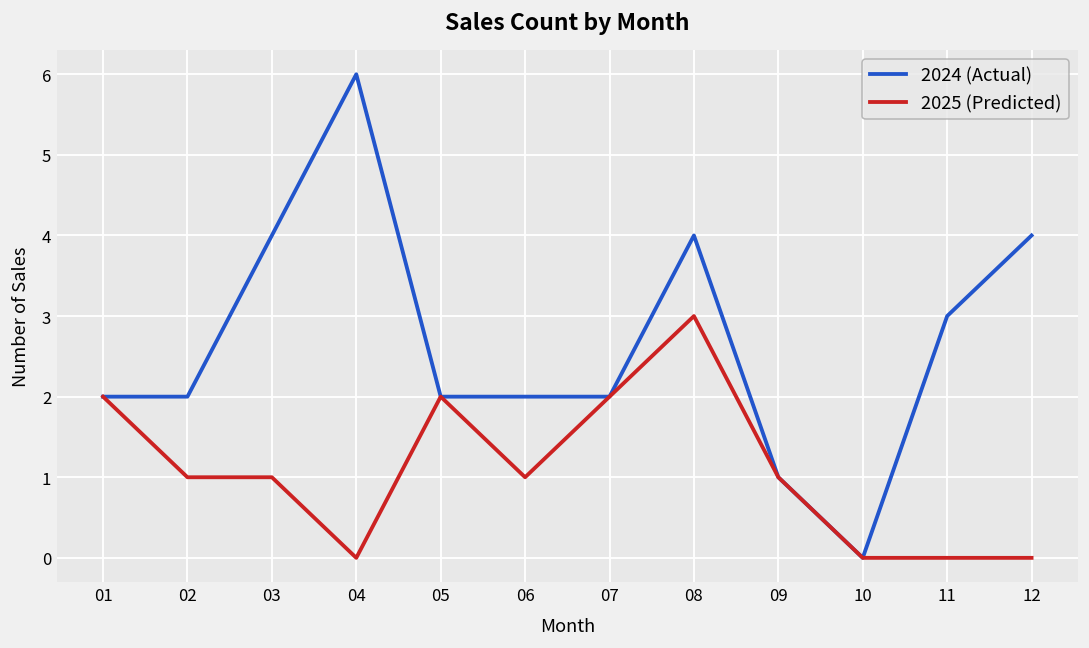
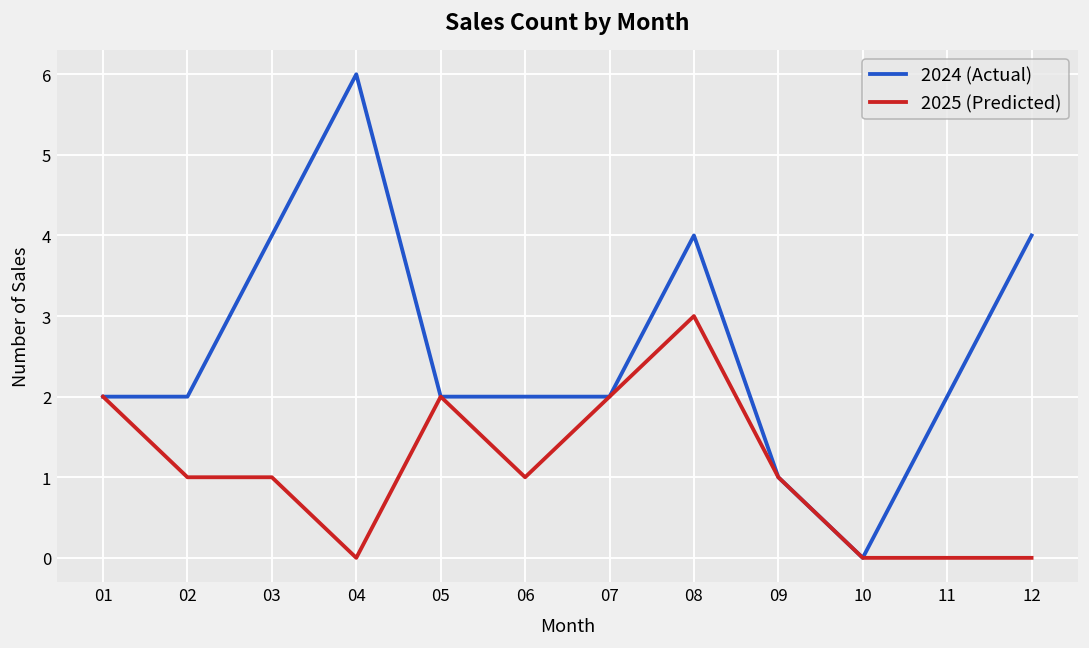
  {
    "2024 (Actual)": {
      "02": 2,
      "03": 4,
      "04": 6,
      "06": 2,
      "08": 4,
-     "11": 3,
+     "11": 2,
      "12": 4
    },
    "2025 (Predicted)": {
      "02": 1,
      "03": 1,
      "04": 0,
      "06": 1,
      "08": 3,
      "11": 0,
      "12": 0
    }
  }
